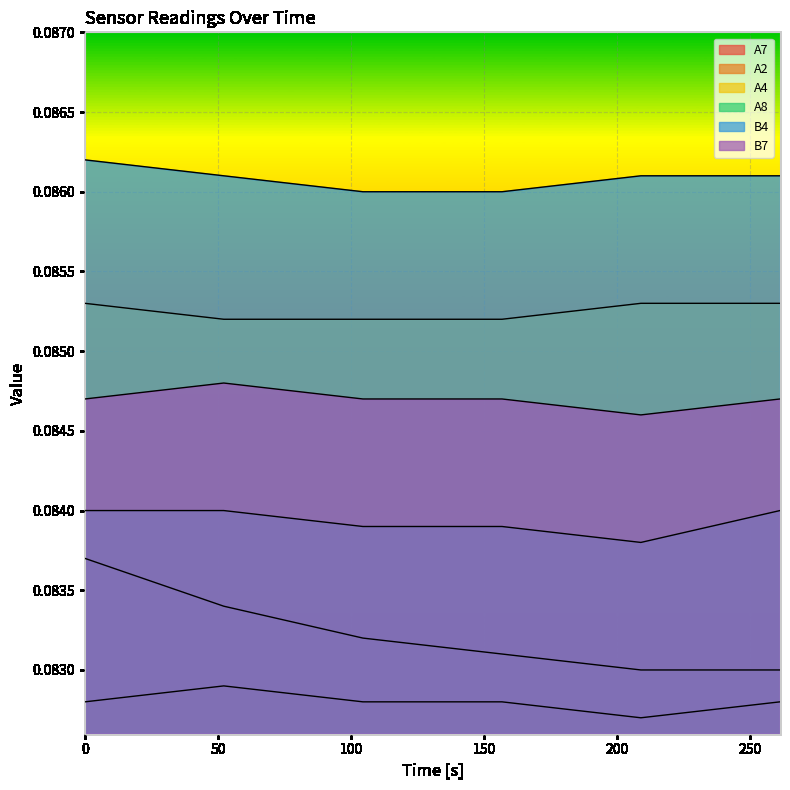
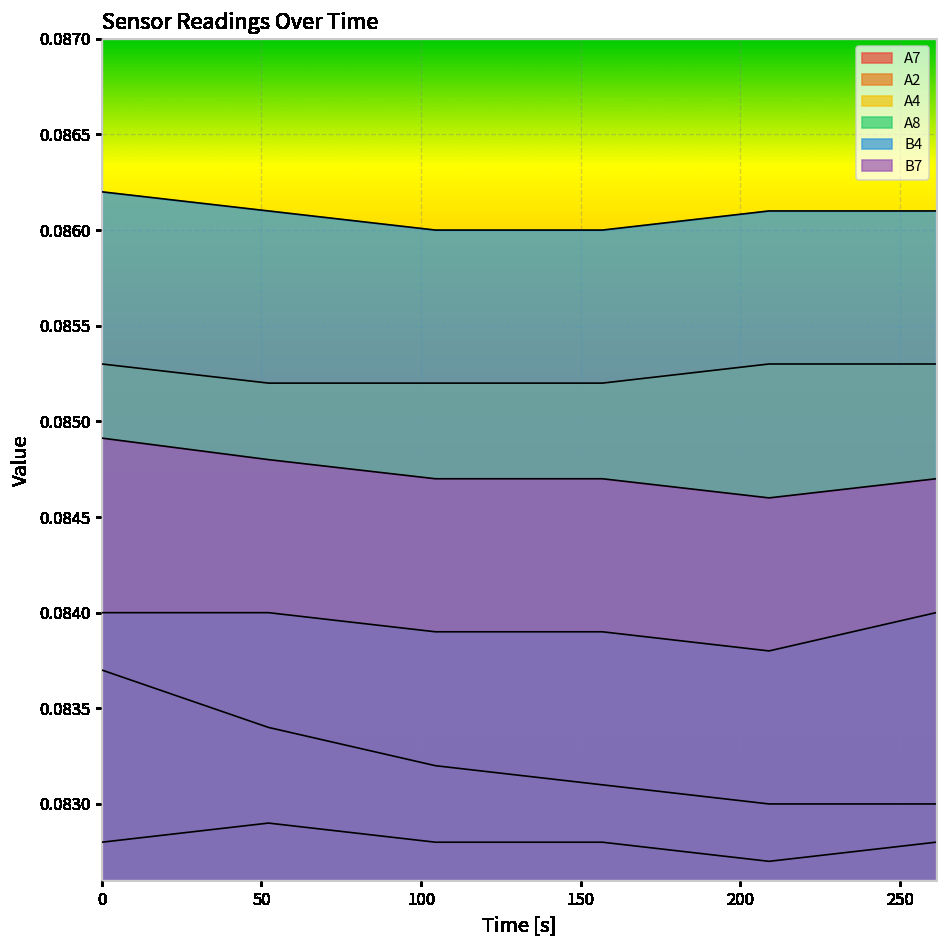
  {
    "A4": {
      "0": 0.08530
    },
    "A8": {
      "0": 0.08400
    },
    "B4": {
      "0": 0.08620
    },
    "B7": {
-     "0": 0.08470
+     "0": 0.08491
    }
  }
